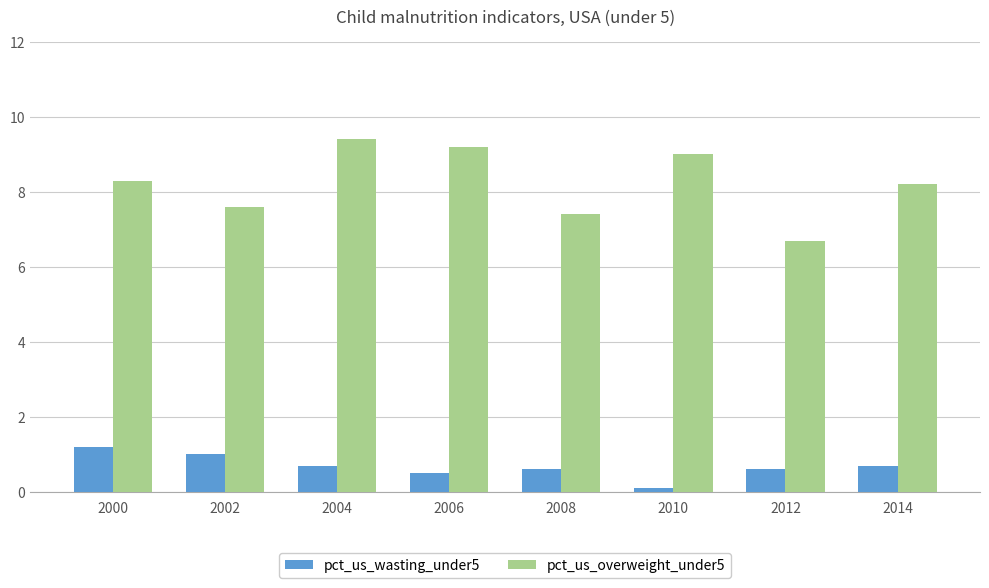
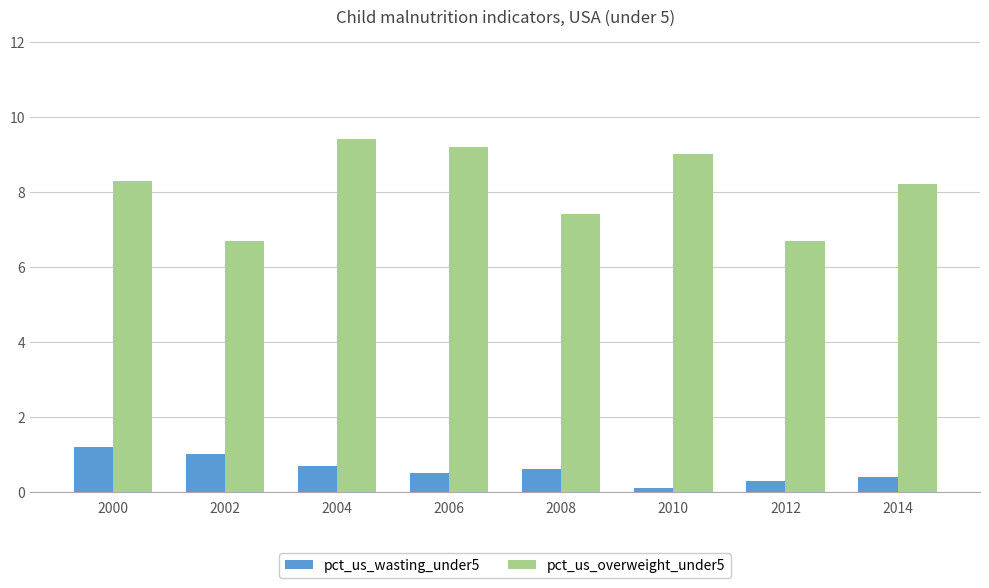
  {
    "pct_us_wasting_under5": {
      "2000": 1.2,
      "2002": 1.0,
      "2004": 0.7,
      "2006": 0.5,
      "2008": 0.6,
      "2010": 0.1,
-     "2012": 0.6,
-     "2014": 0.7
+     "2012": 0.3,
+     "2014": 0.4
    },
    "pct_us_overweight_under5": {
      "2000": 8.3,
-     "2002": 7.6,
+     "2002": 6.7,
      "2004": 9.4,
      "2006": 9.2,
      "2008": 7.4,
      "2010": 9.0,
      "2012": 6.7,
      "2014": 8.2
    }
  }
